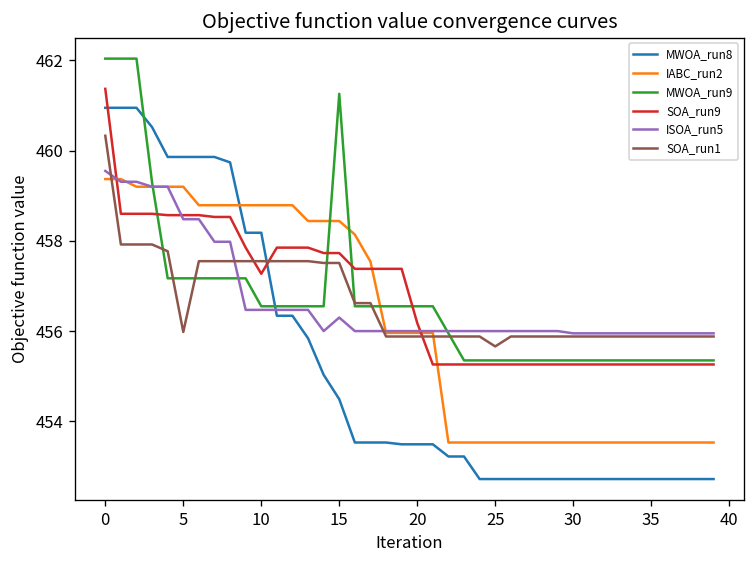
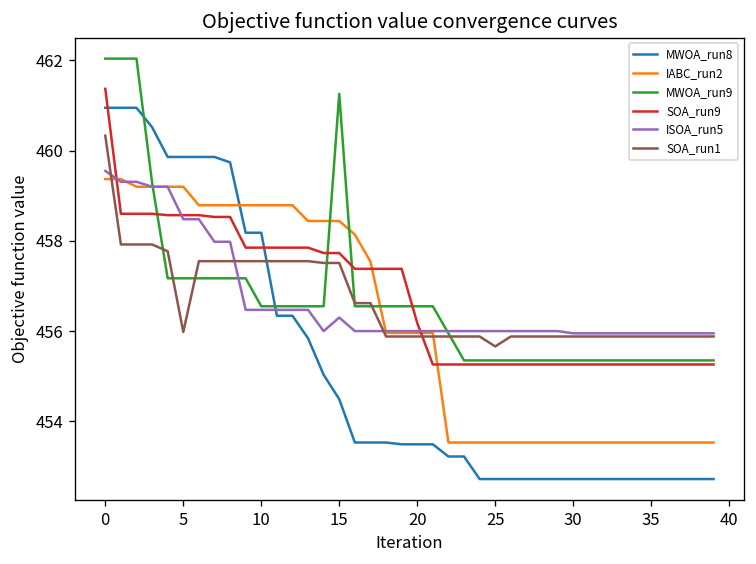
  {
    "MWOA_run8": {
      "0": 461.0,
      "5": 459.9,
      "10": 458.2,
      "15": 454.5,
      "20": 453.5,
      "25": 452.7,
      "30": 452.7,
      "35": 452.7
    },
    "IABC_run2": {
      "0": 459.4,
      "5": 459.2,
      "10": 458.8,
      "15": 458.4,
      "25": 453.5,
      "30": 453.5,
      "35": 453.5
    },
    "MWOA_run9": {
      "0": 462.0,
      "5": 457.2,
      "10": 456.6,
      "15": 461.3,
      "20": 456.6,
      "25": 455.4,
      "30": 455.4,
      "35": 455.4
    },
    "SOA_run9": {
      "0": 461.4,
      "5": 458.6,
-     "10": 457.3,
+     "10": 457.9,
      "15": 457.7,
      "20": 456.2,
      "25": 455.3,
      "30": 455.3,
      "35": 455.3
    },
    "ISOA_run5": {
      "0": 459.6,
      "5": 458.5,
      "10": 456.5,
      "15": 456.3,
      "25": 456.0,
      "30": 456.0,
      "35": 456.0
    },
    "SOA_run1": {
      "0": 460.3,
      "5": 456.0,
      "10": 457.6,
      "15": 457.5,
      "20": 455.9,
      "25": 455.7,
      "30": 455.9,
      "35": 455.9
    }
  }
